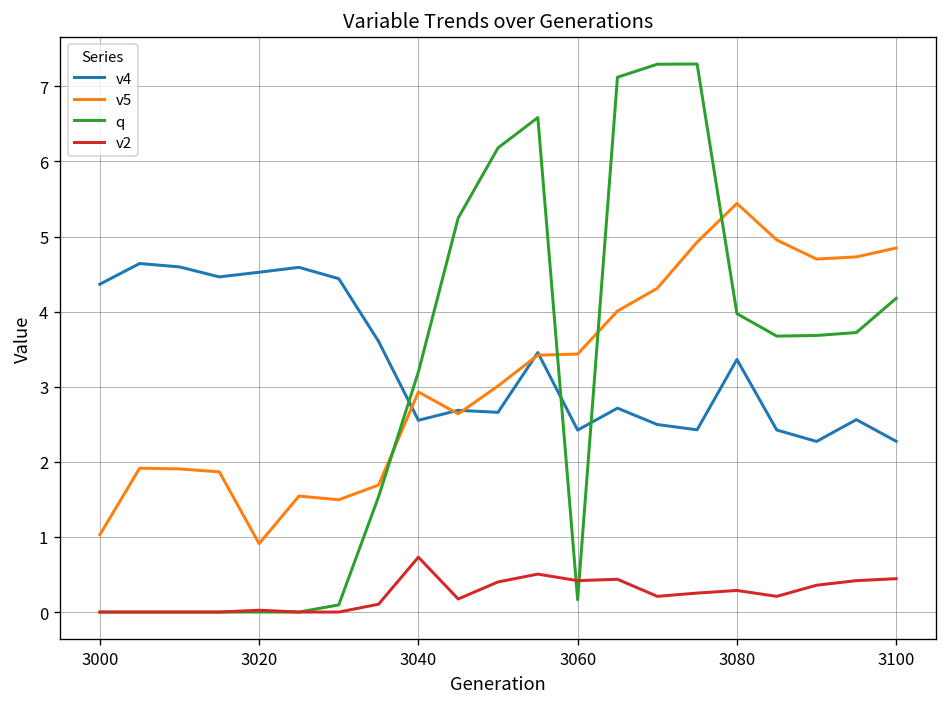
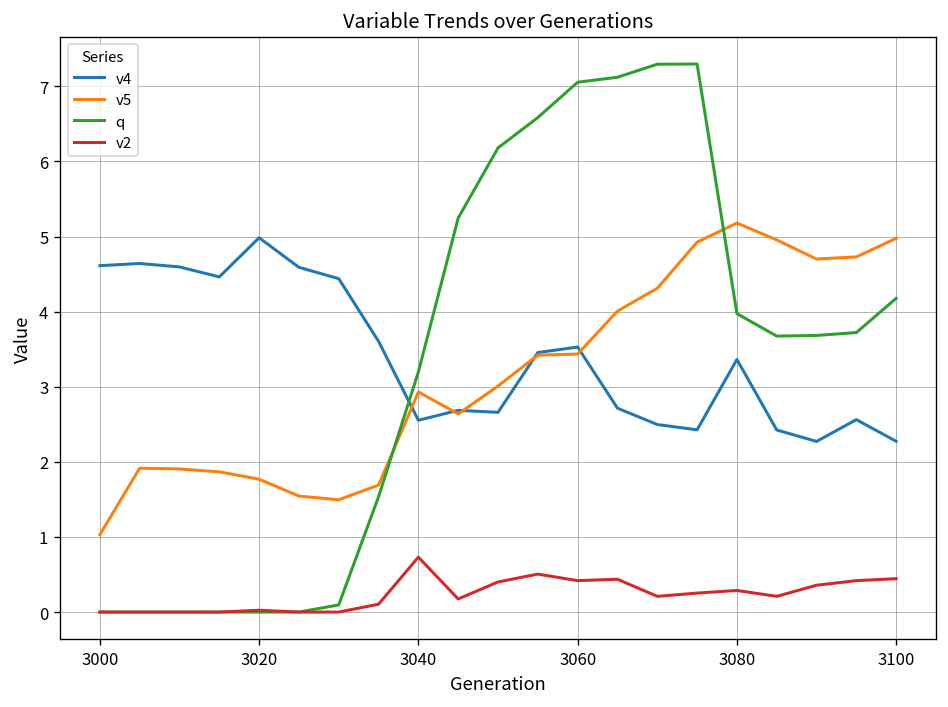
  {
    "v4": {
-     "3000": 4.4,
-     "3020": 4.5,
+     "3000": 4.6,
+     "3020": 5.0,
      "3040": 2.6,
-     "3060": 2.4,
+     "3060": 3.5,
      "3080": 3.4,
      "3100": 2.3
    },
    "v5": {
      "3000": 1.0,
-     "3020": 0.9,
+     "3020": 1.8,
      "3040": 2.9,
      "3060": 3.4,
-     "3080": 5.4,
-     "3100": 4.8
+     "3080": 5.2,
+     "3100": 5.0
    },
    "q": {
      "3040": 3.2,
-     "3060": 0.2,
+     "3060": 7.1,
      "3080": 4.0,
      "3100": 4.2
    },
    "v2": {
      "3040": 0.7,
      "3060": 0.4,
      "3080": 0.3,
      "3100": 0.4
    }
  }
